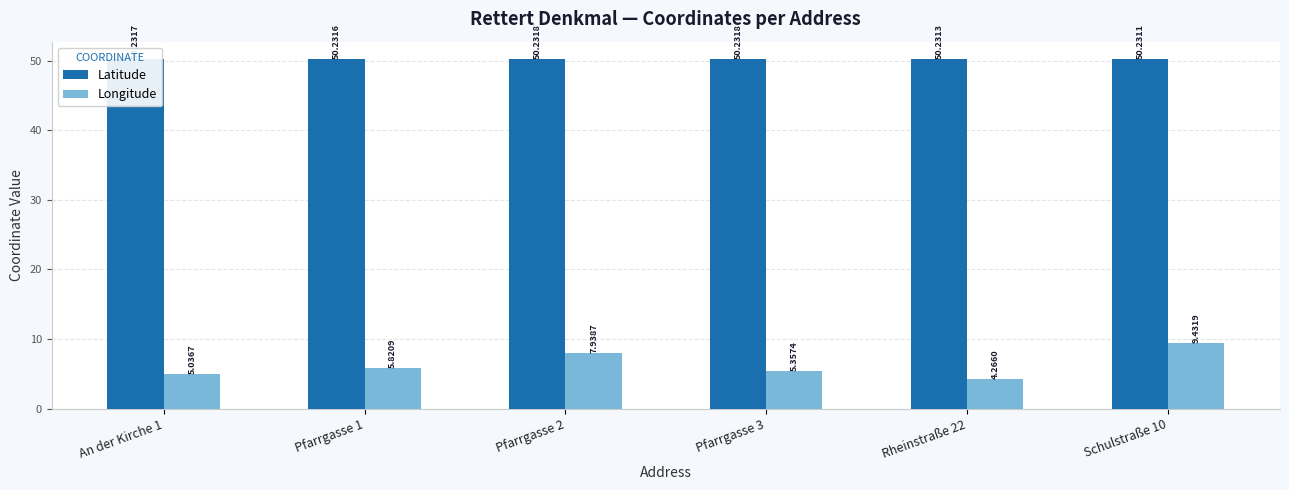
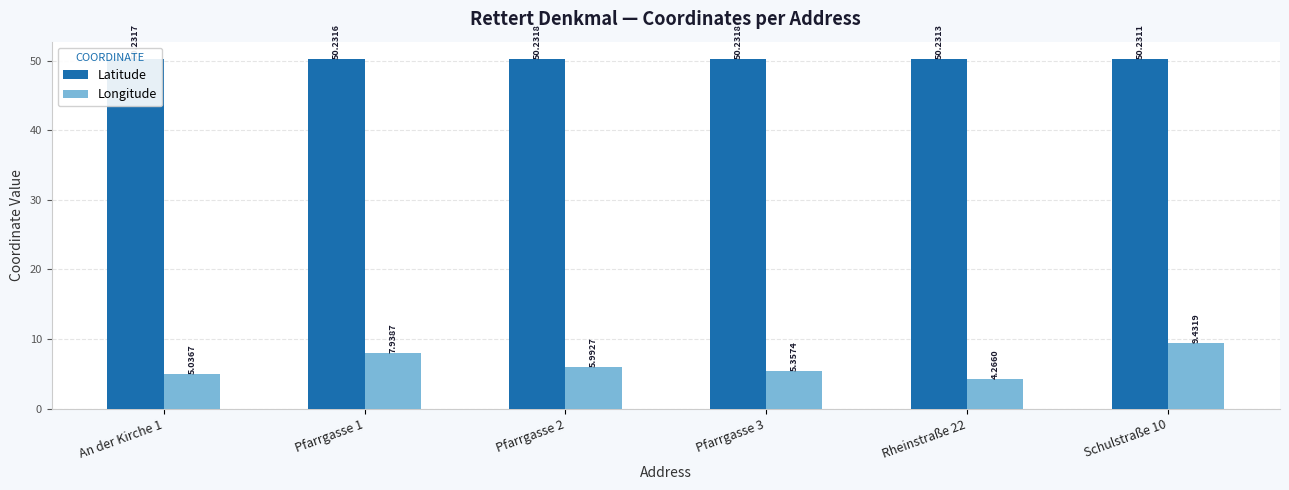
  {
    "Latitude": {
      "Pfarrgasse 1": 50.2316,
      "Pfarrgasse 2": 50.2318,
      "Pfarrgasse 3": 50.2318,
      "Rheinstraße 22": 50.2313,
      "Schulstraße 10": 50.2311
    },
    "Longitude": {
      "An der Kirche 1": 5.0367,
-     "Pfarrgasse 1": 5.8209,
-     "Pfarrgasse 2": 7.9387,
+     "Pfarrgasse 1": 7.9387,
+     "Pfarrgasse 2": 5.9927,
      "Pfarrgasse 3": 5.3574,
      "Rheinstraße 22": 4.2660,
      "Schulstraße 10": 9.4319
    }
  }
